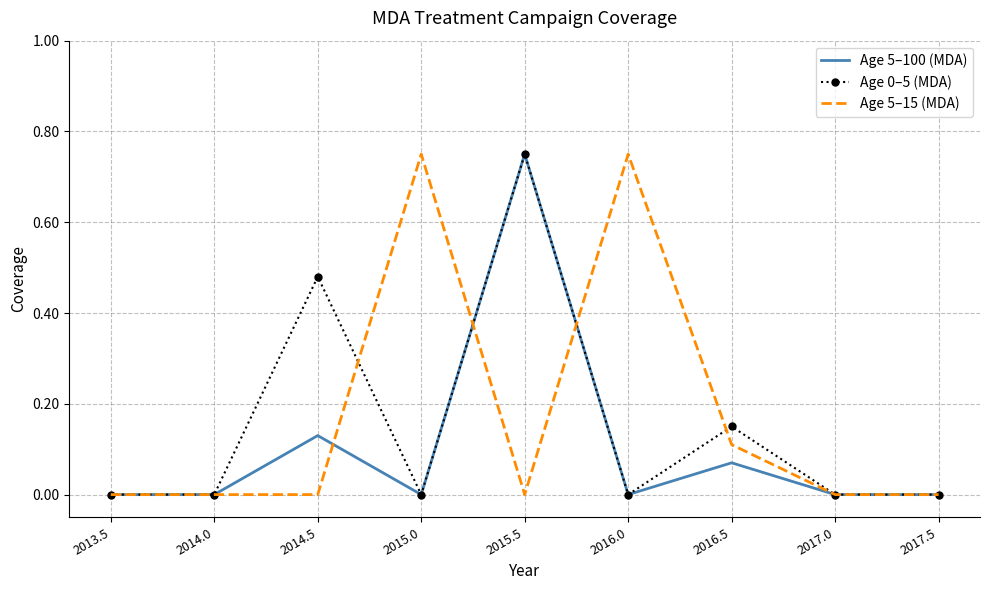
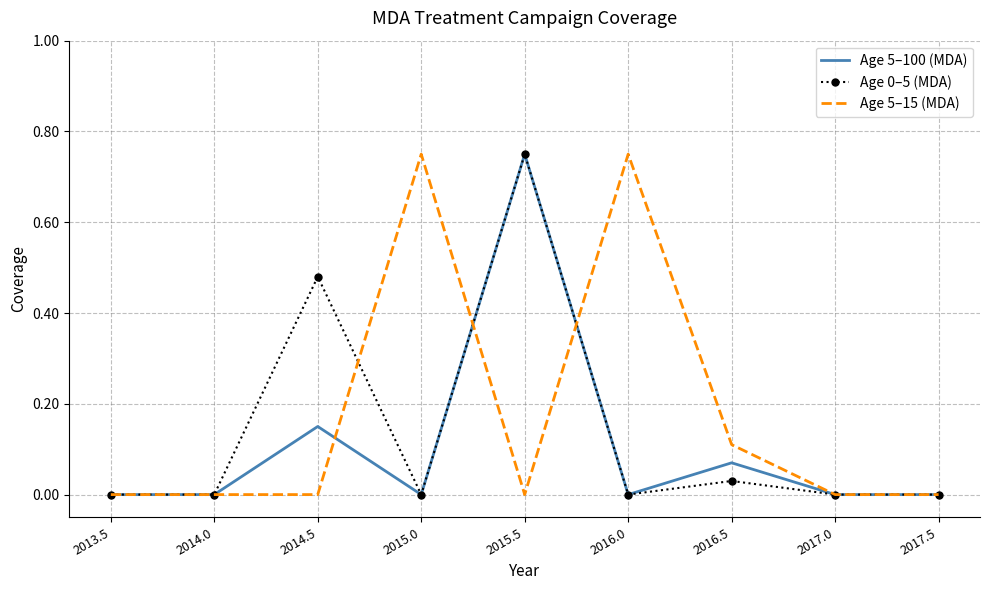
  {
    "Age 5–100 (MDA)": {
-     "2014.5": 0.13,
+     "2014.5": 0.15,
      "2016.5": 0.07
    },
    "Age 0–5 (MDA)": {
      "2014.5": 0.48,
-     "2016.5": 0.15
+     "2016.5": 0.03
    },
    "Age 5–15 (MDA)": {
      "2014.5": 0.00,
      "2015.0": 0.75,
      "2015.5": 0.00,
      "2016.0": 0.75,
      "2016.5": 0.11
    }
  }
